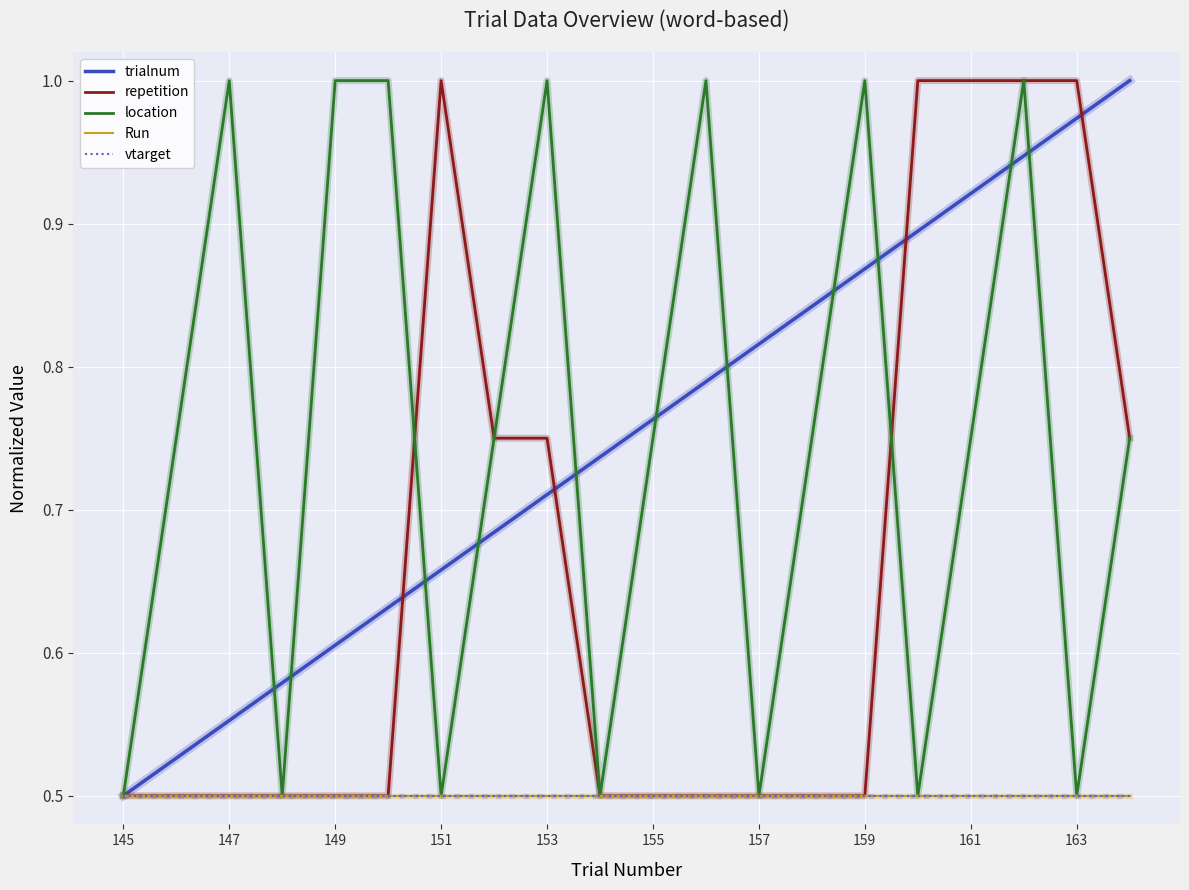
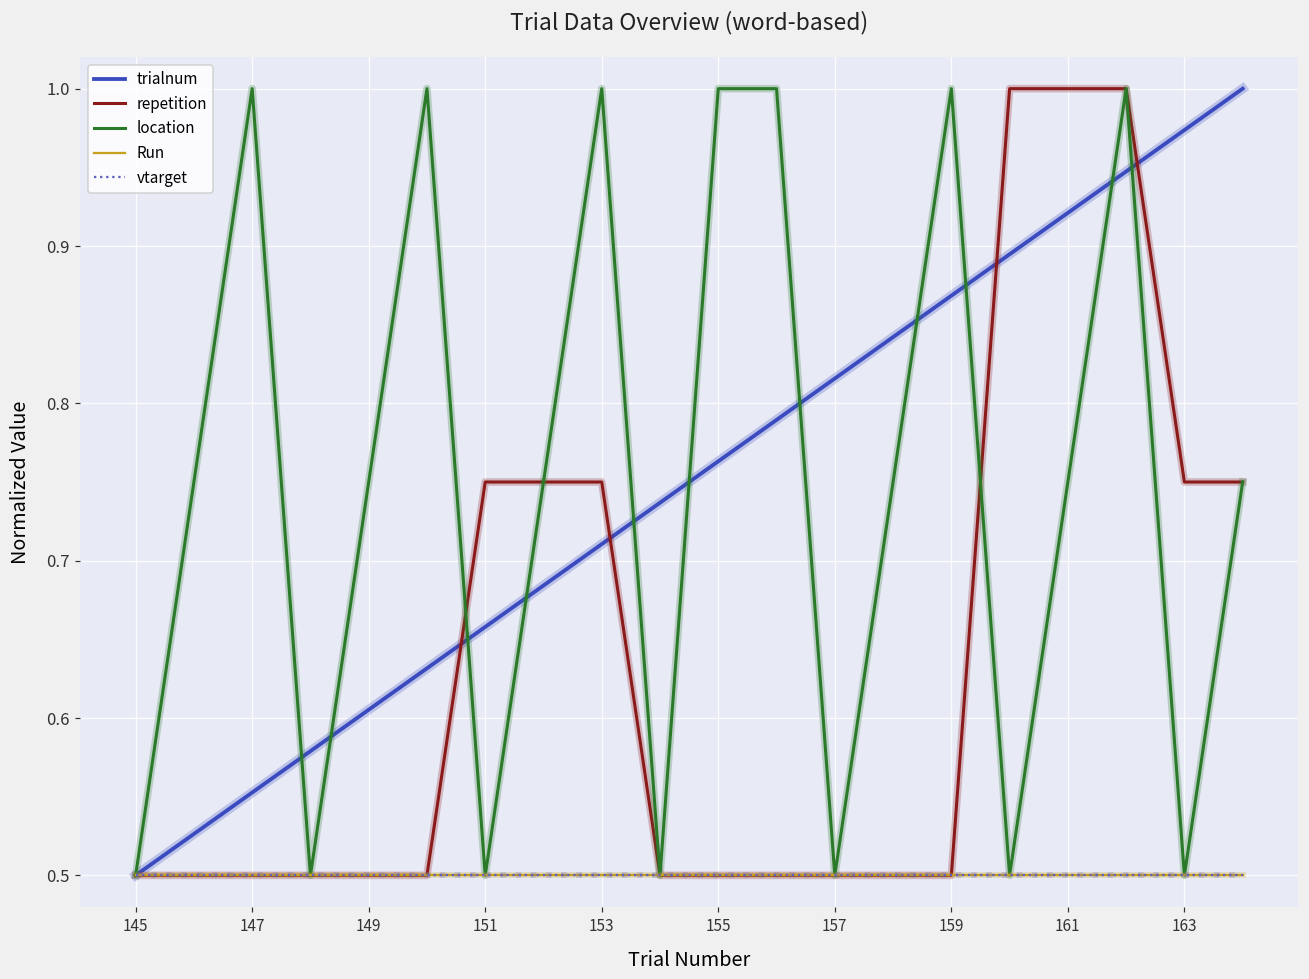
  {
    "repetition": {
-     "151": 1.000,
+     "151": 0.750,
      "153": 0.750,
      "161": 1.000,
-     "163": 1.000
+     "163": 0.750
    },
    "location": {
      "147": 1.000,
-     "149": 1.000,
+     "149": 0.750,
      "153": 1.000,
-     "155": 0.750,
+     "155": 1.000,
      "159": 1.000,
      "161": 0.750
    }
  }
